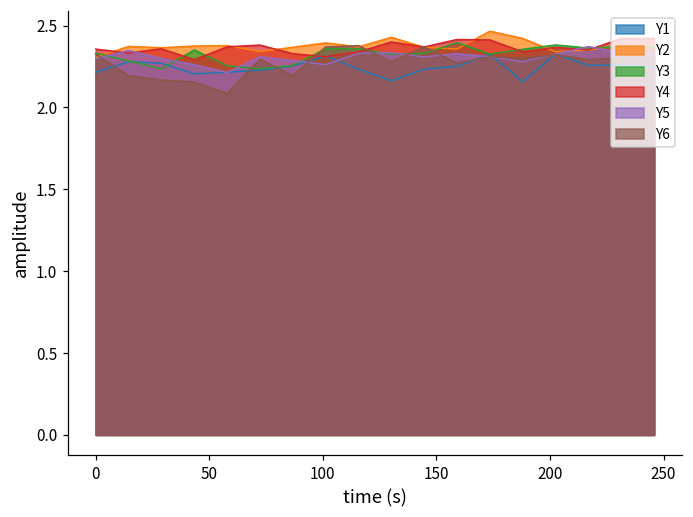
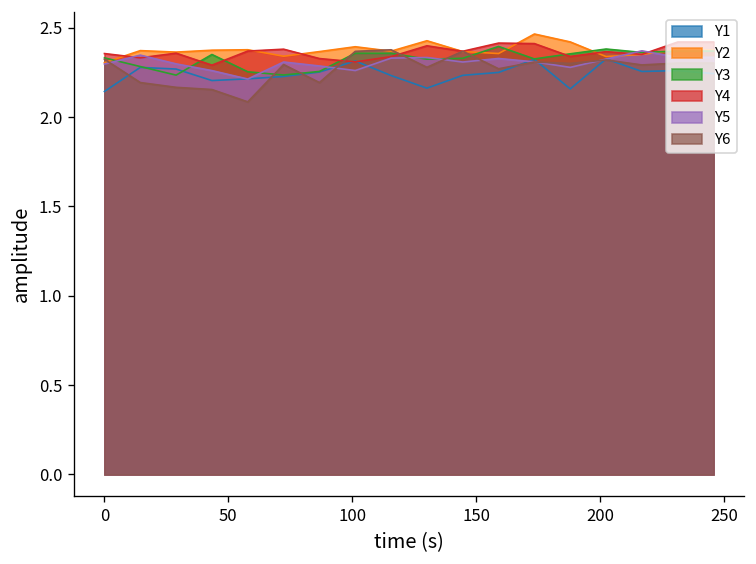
  {
    "Y1": {
-     "0": 2.21
+     "0": 2.14
    },
    "Y4": {
      "0": 2.36
    }
  }
